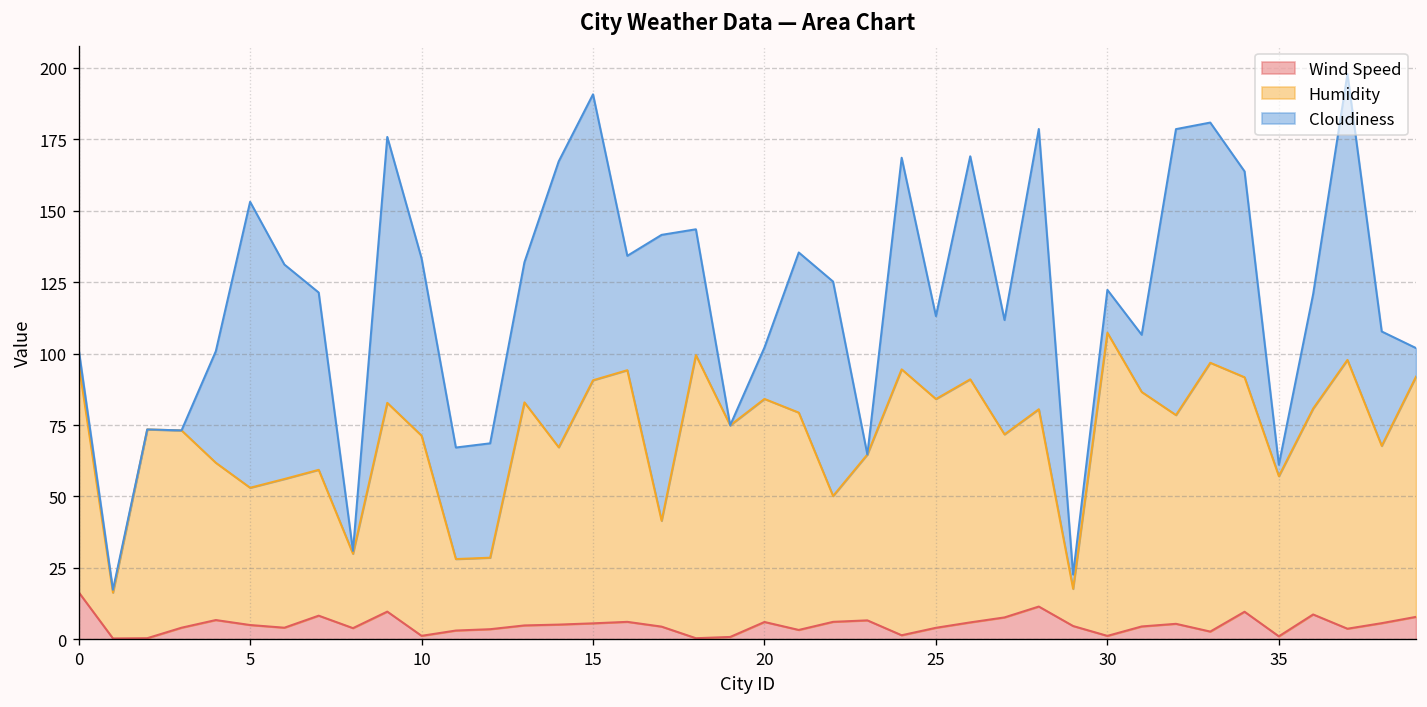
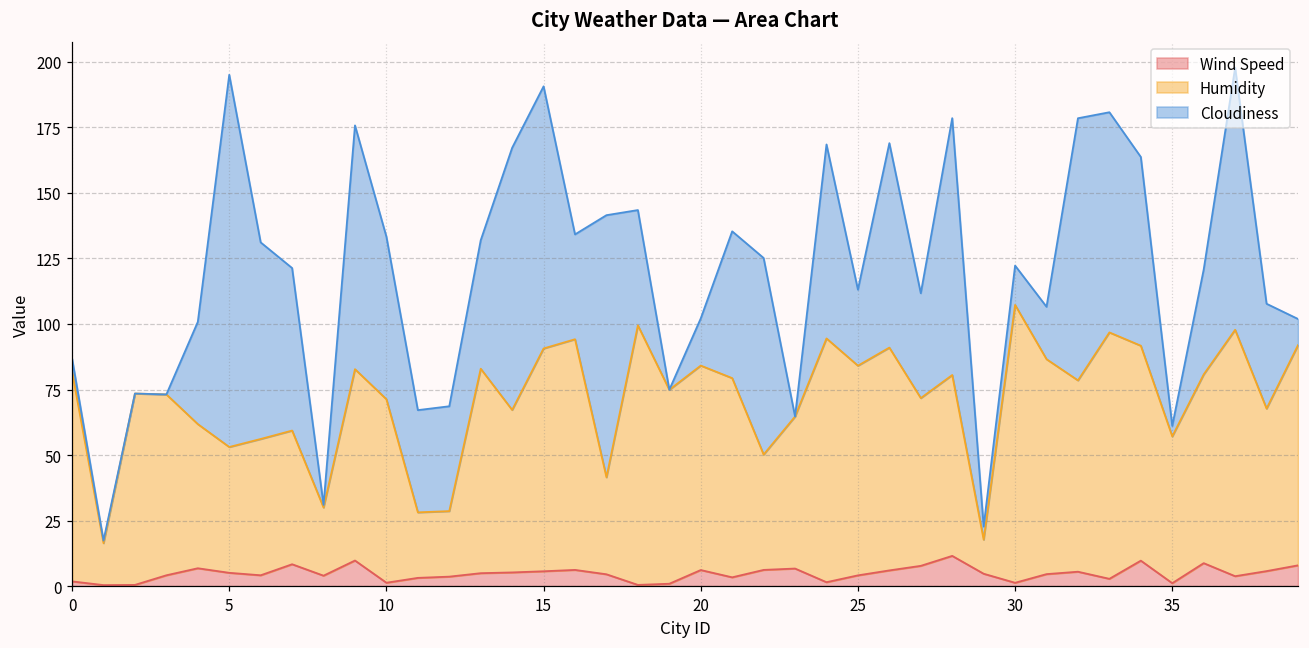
  {
    "Wind Speed": {
-     "0": 17,
+     "0": 2,
      "5": 5,
      "10": 1,
      "15": 6,
      "20": 6,
      "25": 4,
      "30": 1,
      "35": 1
    },
    "Humidity": {
      "0": 80,
      "5": 48,
      "10": 70,
      "15": 85,
      "20": 78,
      "25": 80,
      "30": 106,
      "35": 56
    },
    "Cloudiness": {
      "0": 5,
-     "5": 100,
+     "5": 142,
      "10": 62,
      "15": 100,
      "20": 18,
      "25": 29,
      "30": 15,
      "35": 4
    }
  }
